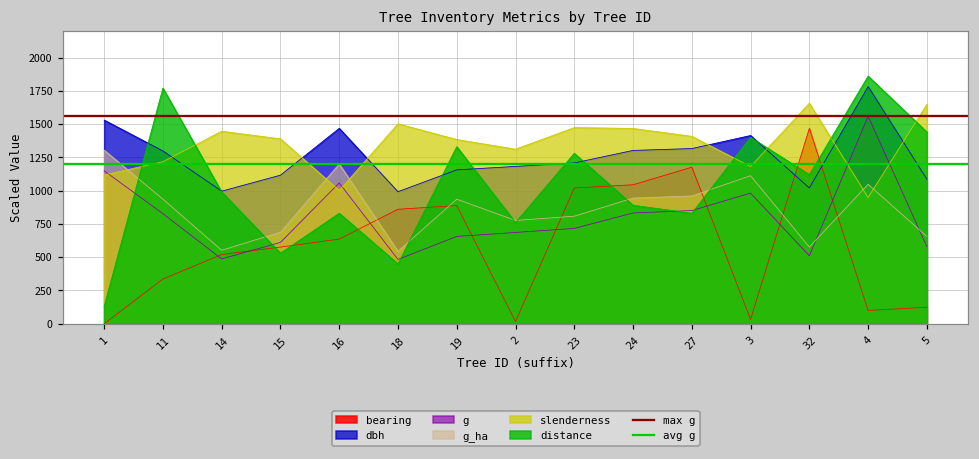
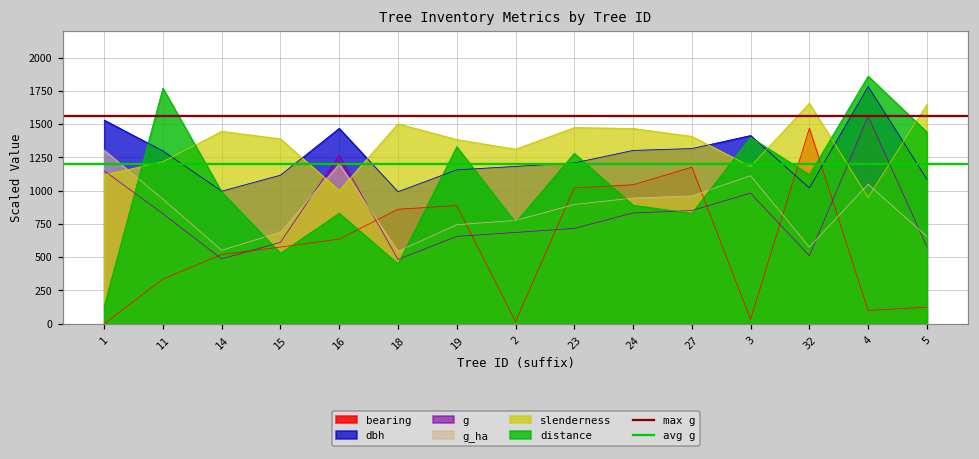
  {
    "bearing": {
      "1": 0,
      "11": 340,
      "14": 520,
      "15": 580,
      "16": 640,
      "18": 860,
      "19": 890,
      "2": 20,
      "23": 1020,
      "24": 1040,
      "27": 1180,
      "3": 30,
      "32": 1470,
      "4": 100,
      "5": 120
    },
    "dbh": {
      "1": 1530,
      "11": 1300,
      "15": 1120,
      "16": 1470,
      "18": 990,
      "19": 1160,
      "2": 1180,
      "23": 1210,
      "24": 1300,
      "27": 1320,
      "32": 1020,
      "4": 1780,
      "5": 1090
    },
    "g": {
      "1": 1150,
      "11": 830,
      "14": 490,
      "15": 610,
-     "16": 1060,
+     "16": 1270,
      "18": 480,
      "19": 660,
      "2": 690,
      "23": 720,
      "24": 830,
      "3": 980,
      "32": 510,
      "4": 1560,
      "5": 580
    },
    "g_ha": {
      "1": 1300,
      "11": 940,
      "14": 550,
      "15": 690,
      "16": 1200,
      "18": 540,
-     "19": 940,
-     "23": 810,
+     "19": 740,
+     "23": 900,
      "24": 940,
      "27": 960,
      "3": 1110,
      "32": 580,
      "4": 1050,
      "5": 660
    },
    "slenderness": {
      "1": 1120,
      "11": 1220,
      "14": 1450,
      "15": 1390,
      "16": 1000,
      "18": 1500,
      "19": 1380,
      "2": 1310,
      "23": 1470,
      "24": 1470,
      "27": 1410,
      "3": 1180,
      "32": 1660,
      "4": 950,
      "5": 1650
    },
    "distance": {
      "1": 130,
      "11": 1770,
      "15": 530,
      "16": 830,
      "18": 450,
      "19": 1330,
      "23": 1280,
      "24": 890,
      "32": 1120,
      "4": 1860,
      "5": 1440
    }
  }
